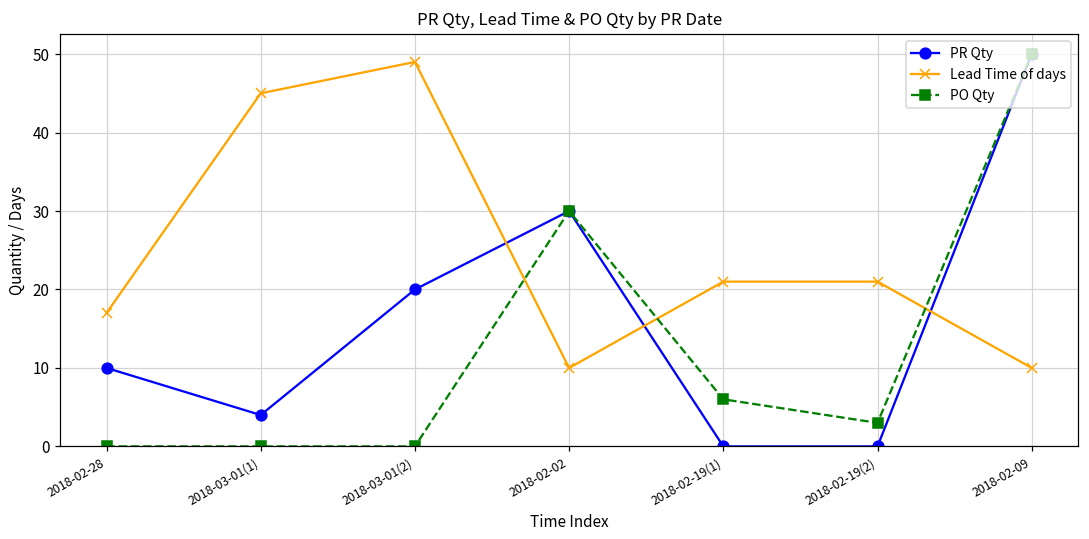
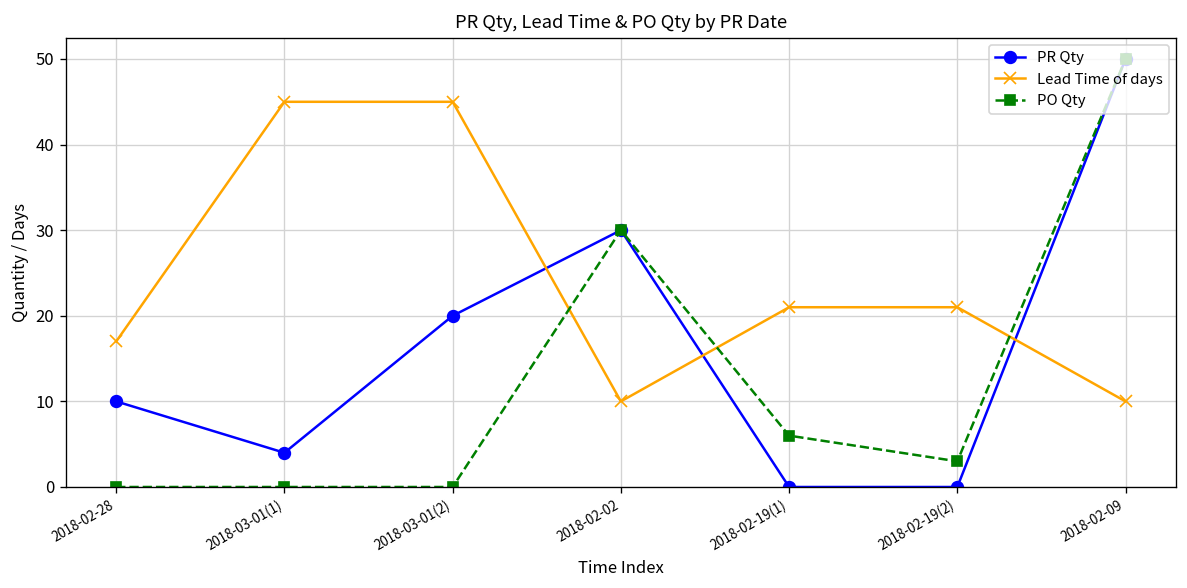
  {
    "PR Qty": {
      "2018-02-28": 10,
      "2018-03-01(1)": 4,
      "2018-03-01(2)": 20,
      "2018-02-19(1)": 0,
      "2018-02-19(2)": 0
    },
    "Lead Time of days": {
      "2018-02-28": 17,
      "2018-03-01(1)": 45,
-     "2018-03-01(2)": 49,
+     "2018-03-01(2)": 45,
      "2018-02-02": 10,
      "2018-02-19(1)": 21,
      "2018-02-19(2)": 21,
      "2018-02-09": 10
    },
    "PO Qty": {
      "2018-02-28": 0,
      "2018-03-01(1)": 0,
      "2018-03-01(2)": 0,
      "2018-02-19(1)": 6,
      "2018-02-19(2)": 3
    }
  }
